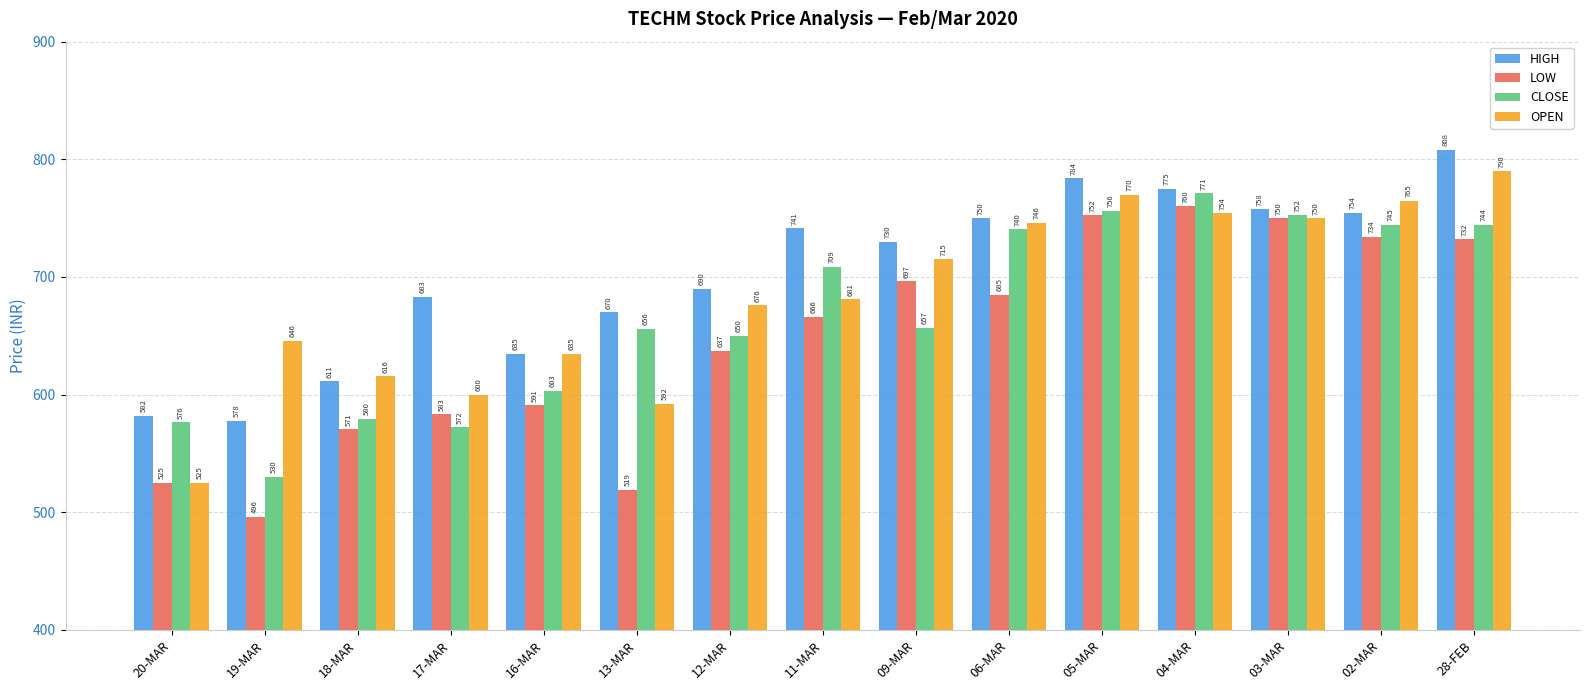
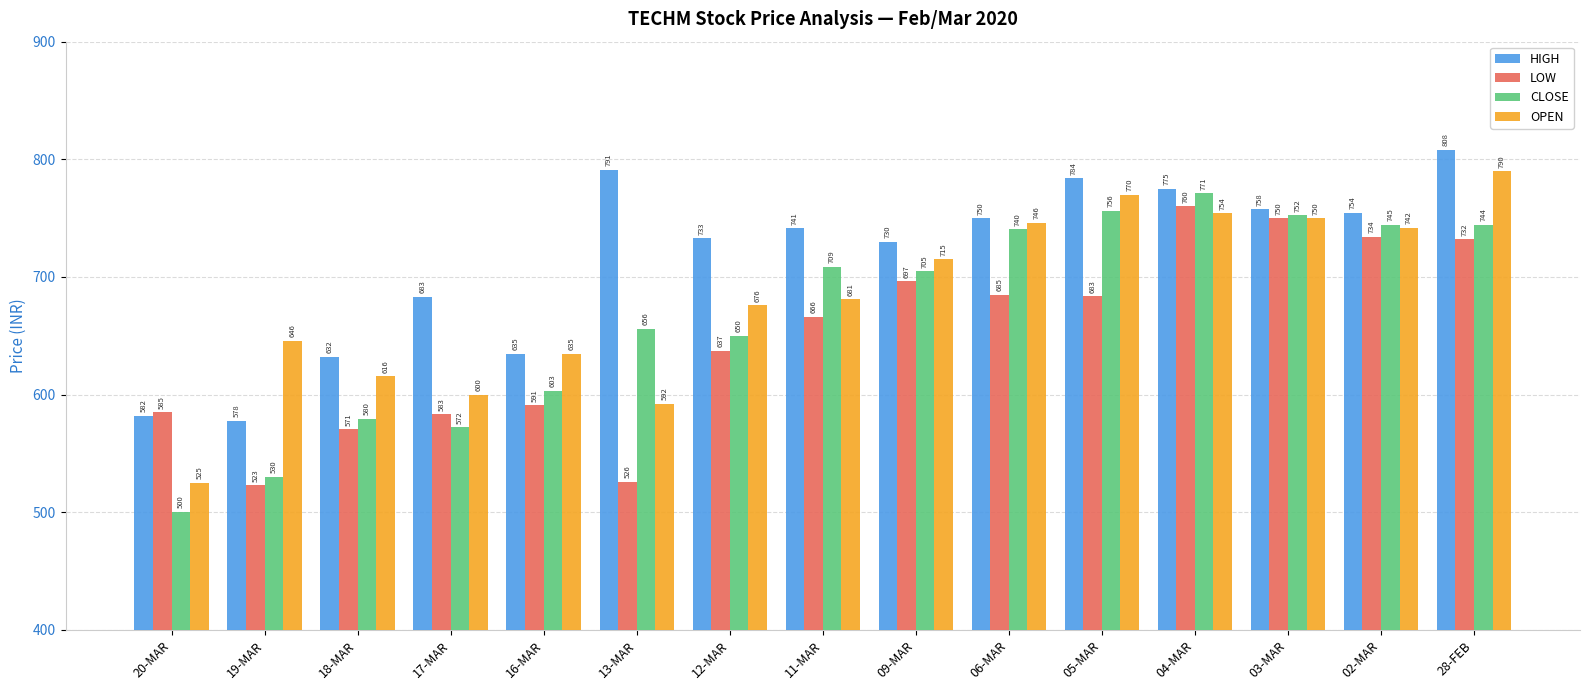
  {
    "HIGH": {
      "20-MAR": 582,
      "19-MAR": 578,
-     "18-MAR": 611,
+     "18-MAR": 632,
      "17-MAR": 683,
      "16-MAR": 635,
-     "13-MAR": 670,
-     "12-MAR": 690,
+     "13-MAR": 791,
+     "12-MAR": 733,
      "11-MAR": 741,
      "09-MAR": 730,
      "06-MAR": 750,
      "05-MAR": 784,
      "04-MAR": 775,
      "03-MAR": 758,
      "02-MAR": 754,
      "28-FEB": 808
    },
    "LOW": {
-     "20-MAR": 525,
-     "19-MAR": 496,
+     "20-MAR": 585,
+     "19-MAR": 523,
      "18-MAR": 571,
      "17-MAR": 583,
      "16-MAR": 591,
-     "13-MAR": 519,
+     "13-MAR": 526,
      "12-MAR": 637,
      "11-MAR": 666,
      "09-MAR": 697,
      "06-MAR": 685,
-     "05-MAR": 752,
+     "05-MAR": 683,
      "04-MAR": 760,
      "03-MAR": 750,
      "02-MAR": 734,
      "28-FEB": 732
    },
    "CLOSE": {
-     "20-MAR": 576,
+     "20-MAR": 500,
      "19-MAR": 530,
      "18-MAR": 580,
      "17-MAR": 572,
      "16-MAR": 603,
      "13-MAR": 656,
      "12-MAR": 650,
      "11-MAR": 709,
-     "09-MAR": 657,
+     "09-MAR": 705,
      "06-MAR": 740,
      "05-MAR": 756,
      "04-MAR": 771,
      "03-MAR": 752,
      "02-MAR": 745,
      "28-FEB": 744
    },
    "OPEN": {
      "20-MAR": 525,
      "19-MAR": 646,
      "18-MAR": 616,
      "17-MAR": 600,
      "16-MAR": 635,
      "13-MAR": 592,
      "12-MAR": 676,
      "11-MAR": 681,
      "09-MAR": 715,
      "06-MAR": 746,
      "05-MAR": 770,
      "04-MAR": 754,
      "03-MAR": 750,
-     "02-MAR": 765,
+     "02-MAR": 742,
      "28-FEB": 790
    }
  }
